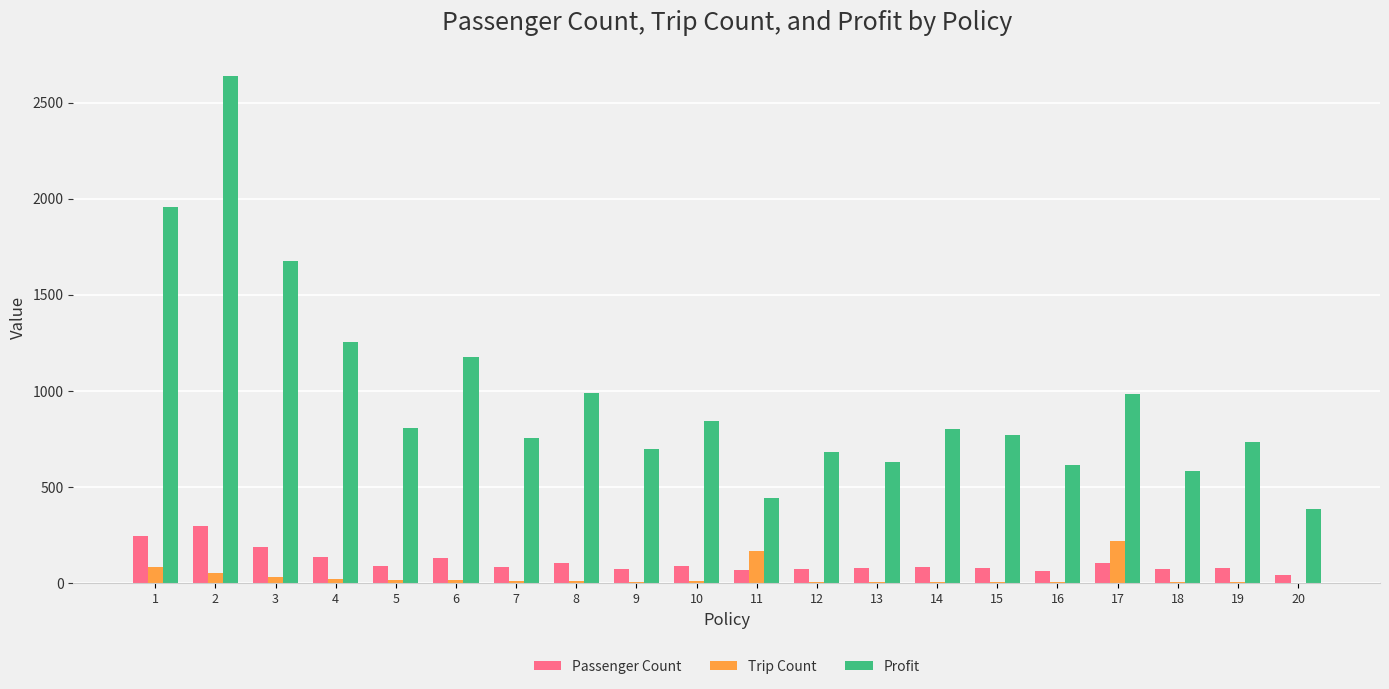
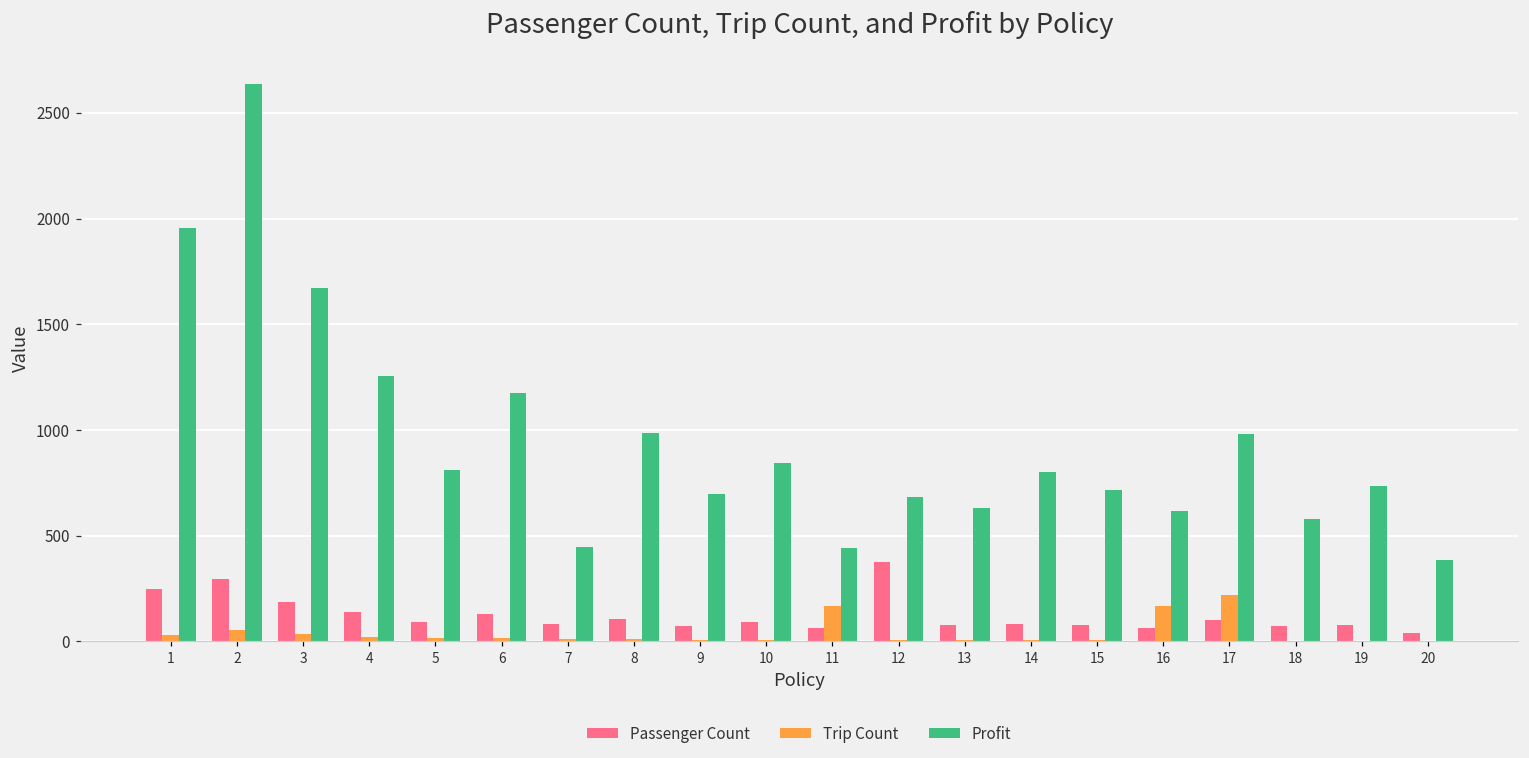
  {
    "Passenger Count": {
      "1": 250,
      "2": 300,
      "3": 190,
      "4": 140,
      "5": 90,
      "6": 130,
      "7": 80,
      "8": 110,
      "9": 70,
      "10": 90,
      "11": 70,
-     "12": 70,
+     "12": 380,
      "13": 80,
      "14": 80,
      "15": 80,
      "16": 60,
      "17": 100,
      "18": 70,
      "19": 80,
      "20": 40
    },
    "Trip Count": {
-     "1": 80,
+     "1": 30,
      "2": 50,
      "3": 30,
      "4": 20,
      "5": 20,
      "6": 20,
      "11": 170,
-     "16": 0,
+     "16": 170,
      "17": 220
    },
    "Profit": {
      "1": 1960,
      "2": 2640,
      "3": 1670,
      "4": 1250,
      "5": 810,
      "6": 1180,
-     "7": 750,
+     "7": 450,
      "8": 990,
      "9": 700,
      "10": 850,
      "11": 440,
      "12": 680,
      "13": 630,
      "14": 800,
-     "15": 770,
+     "15": 720,
      "16": 620,
      "17": 980,
      "18": 580,
      "19": 740,
      "20": 390
    }
  }
